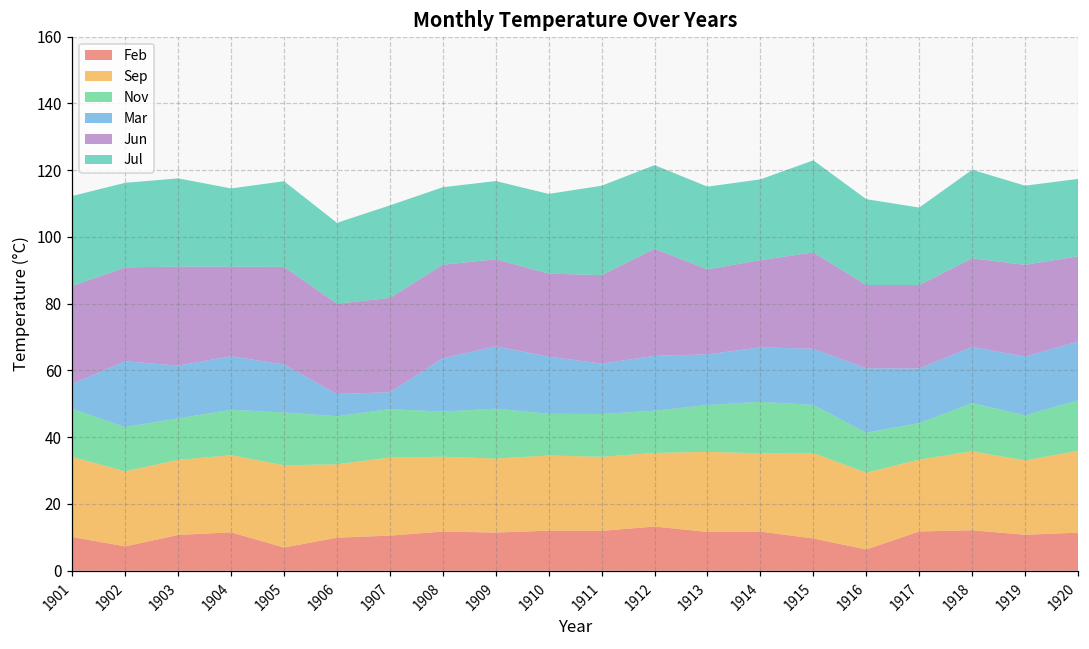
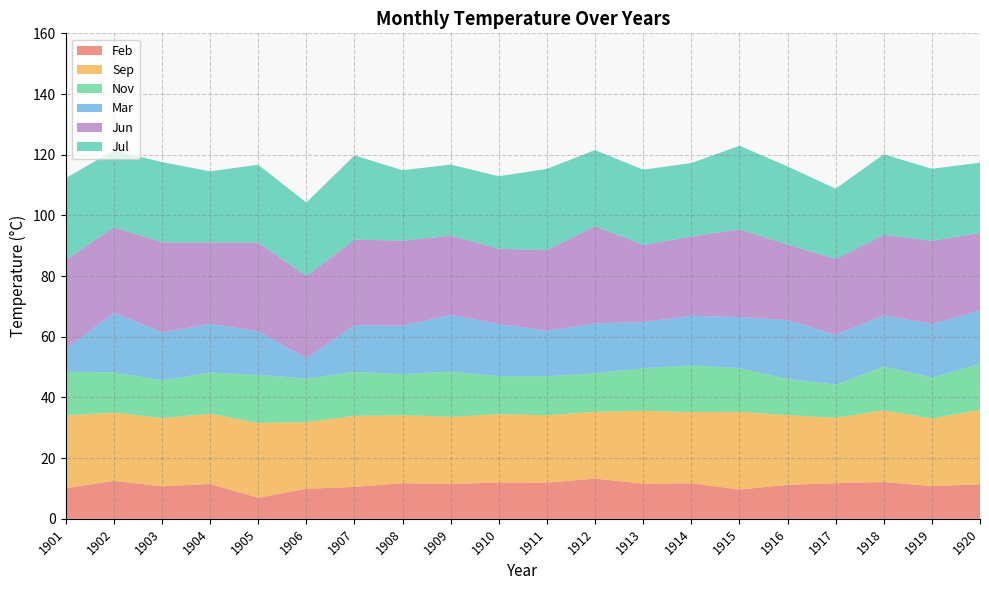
  {
    "Feb": {
      "1901": 10,
-     "1902": 7,
+     "1902": 13,
      "1903": 11,
      "1904": 11,
      "1905": 7,
      "1906": 10,
      "1907": 11,
      "1908": 12,
      "1909": 11,
      "1910": 12,
      "1911": 12,
      "1912": 13,
      "1913": 12,
      "1914": 12,
      "1915": 10,
-     "1916": 6,
+     "1916": 11,
      "1917": 12,
      "1918": 12,
      "1919": 11,
      "1920": 11
    },
    "Sep": {
      "1901": 24,
      "1902": 22,
      "1903": 22,
      "1904": 23,
      "1905": 25,
      "1906": 22,
      "1907": 23,
      "1908": 22,
      "1909": 22,
      "1910": 23,
      "1911": 22,
      "1912": 22,
      "1913": 24,
      "1914": 23,
      "1915": 26,
      "1916": 23,
      "1917": 22,
      "1918": 24,
      "1919": 22,
      "1920": 25
    },
    "Mar": {
      "1901": 8,
      "1902": 20,
      "1903": 16,
      "1904": 16,
      "1905": 14,
      "1906": 7,
-     "1907": 5,
+     "1907": 15,
      "1908": 16,
      "1909": 19,
      "1910": 17,
      "1911": 15,
      "1912": 16,
      "1913": 15,
      "1914": 16,
      "1915": 17,
      "1916": 19,
      "1917": 16,
      "1918": 17,
      "1919": 18,
      "1920": 18
    },
    "Jun": {
      "1901": 29,
      "1902": 28,
      "1903": 30,
      "1904": 27,
      "1905": 29,
      "1906": 27,
      "1907": 28,
      "1908": 28,
      "1909": 26,
      "1910": 25,
      "1911": 27,
      "1912": 32,
      "1913": 25,
      "1914": 26,
      "1915": 29,
      "1916": 25,
      "1917": 25,
      "1918": 27,
      "1919": 27,
      "1920": 26
    }
  }
